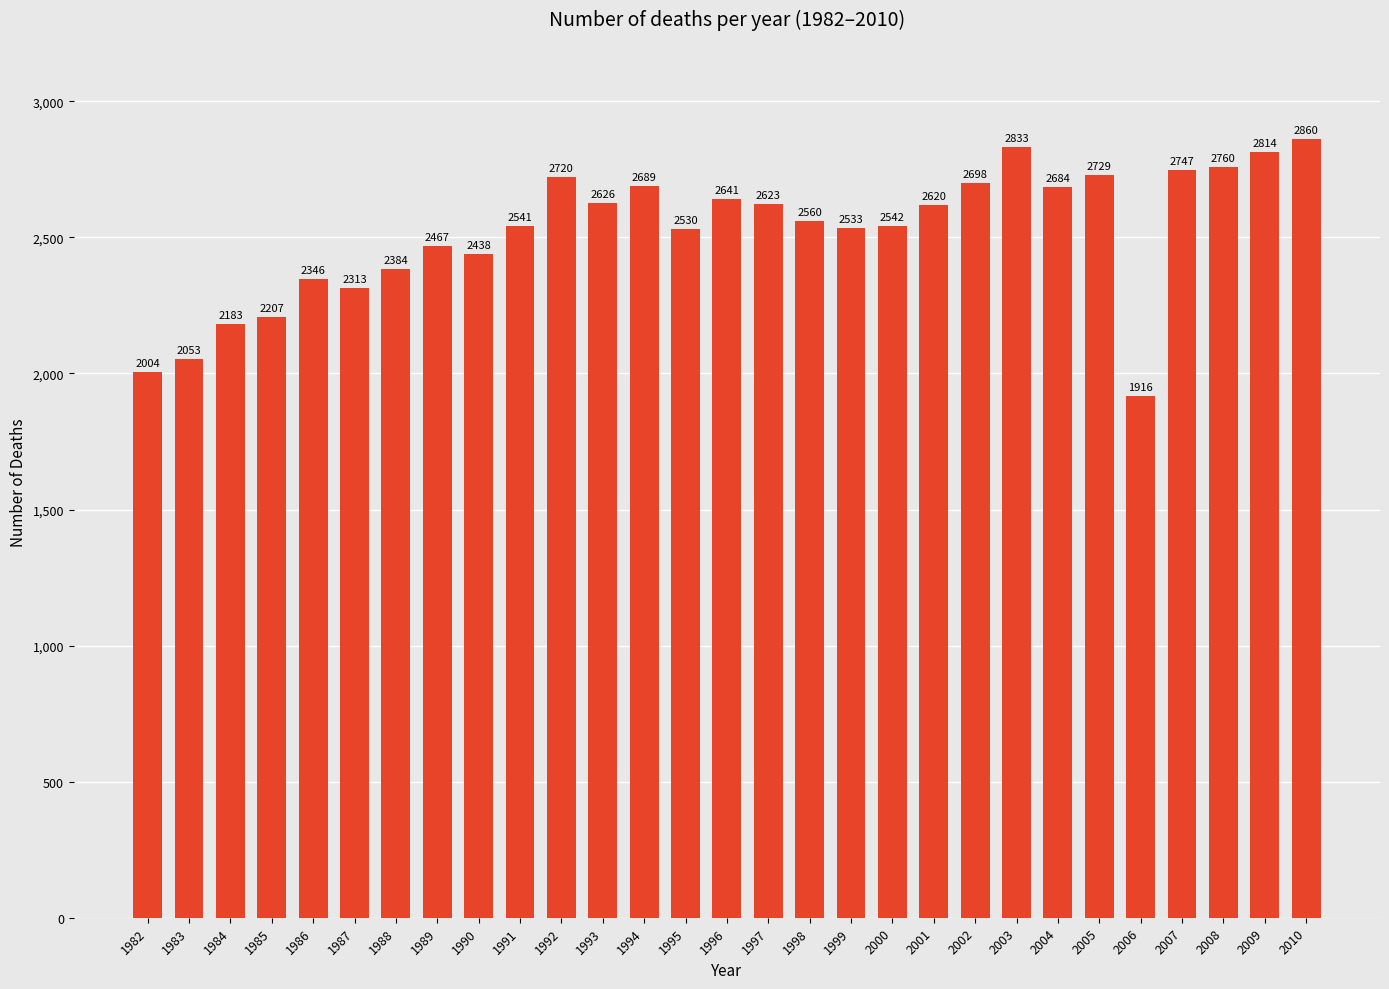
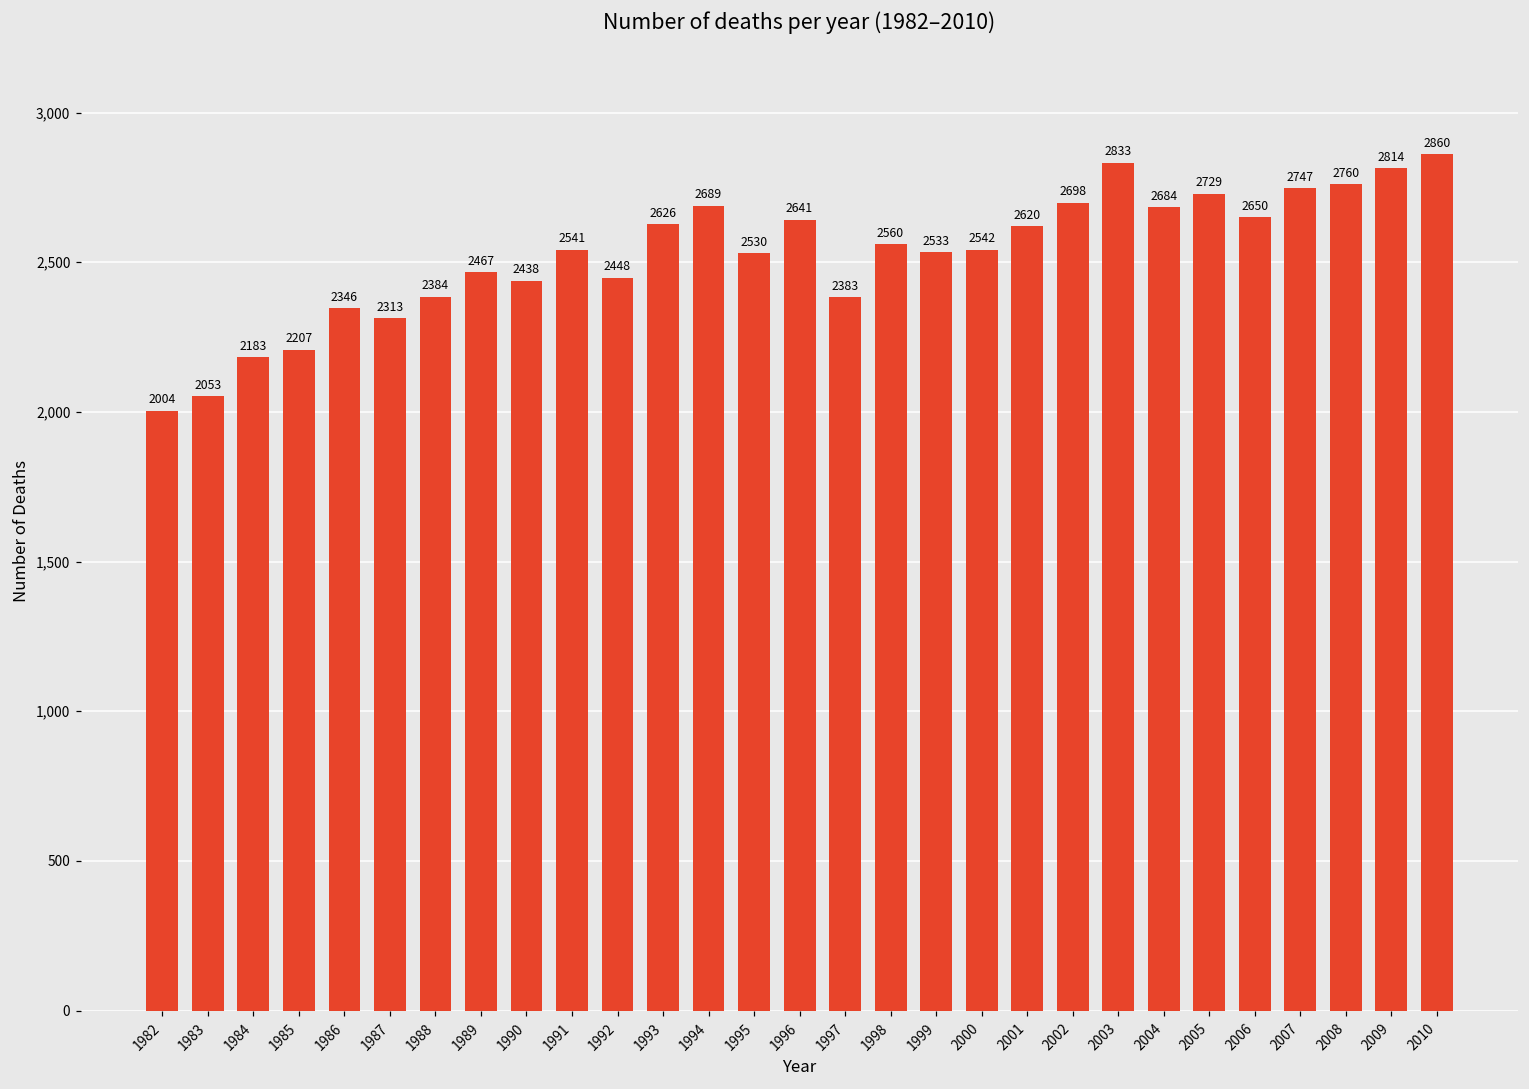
  {
    "1982": 2004,
    "1983": 2053,
    "1984": 2183,
    "1985": 2207,
    "1986": 2346,
    "1987": 2313,
    "1988": 2384,
    "1989": 2467,
    "1990": 2438,
    "1991": 2541,
-   "1992": 2720,
+   "1992": 2448,
    "1993": 2626,
    "1994": 2689,
    "1995": 2530,
    "1996": 2641,
-   "1997": 2623,
+   "1997": 2383,
    "1998": 2560,
    "1999": 2533,
    "2000": 2542,
    "2001": 2620,
    "2002": 2698,
    "2003": 2833,
    "2004": 2684,
    "2005": 2729,
-   "2006": 1916,
+   "2006": 2650,
    "2007": 2747,
    "2008": 2760,
    "2009": 2814,
    "2010": 2860
  }
